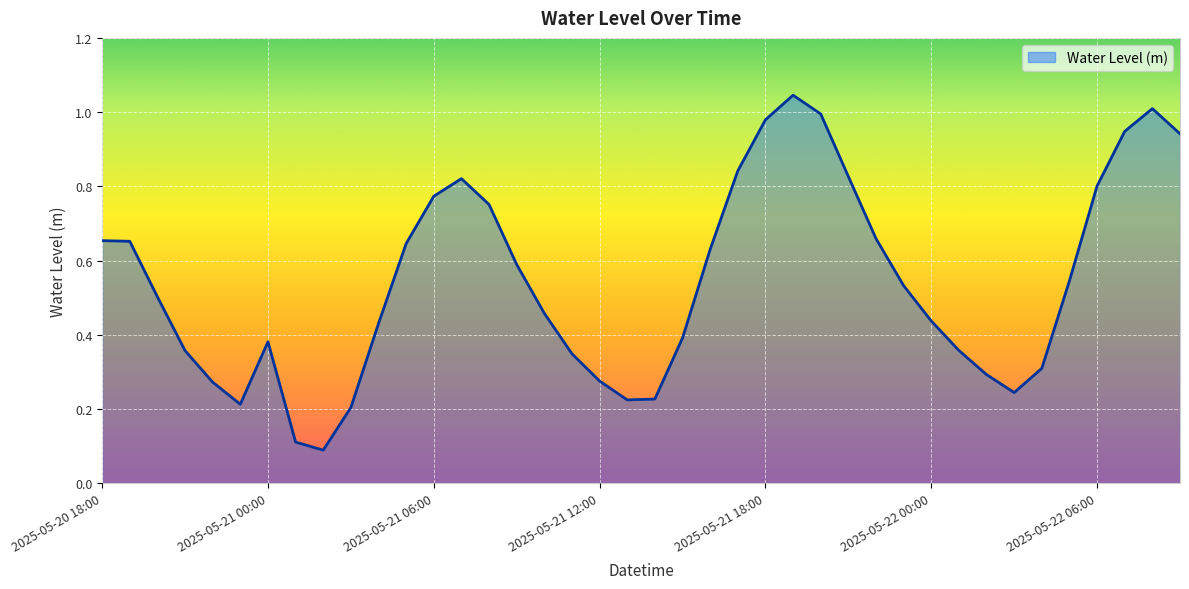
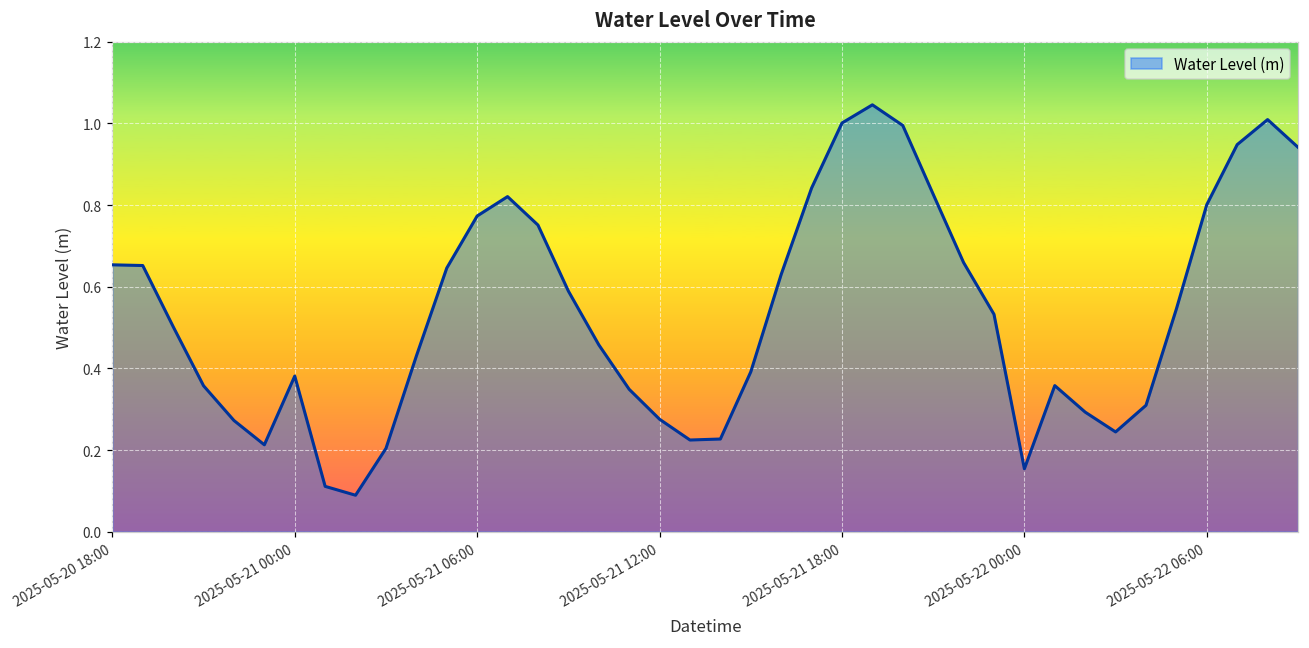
  {
    "2025-05-20 18:00": 0.65,
    "2025-05-21 00:00": 0.38,
    "2025-05-21 06:00": 0.77,
    "2025-05-21 12:00": 0.28,
-   "2025-05-21 18:00": 0.98,
-   "2025-05-22 00:00": 0.44,
+   "2025-05-21 18:00": 1.00,
+   "2025-05-22 00:00": 0.15,
    "2025-05-22 06:00": 0.80
  }
